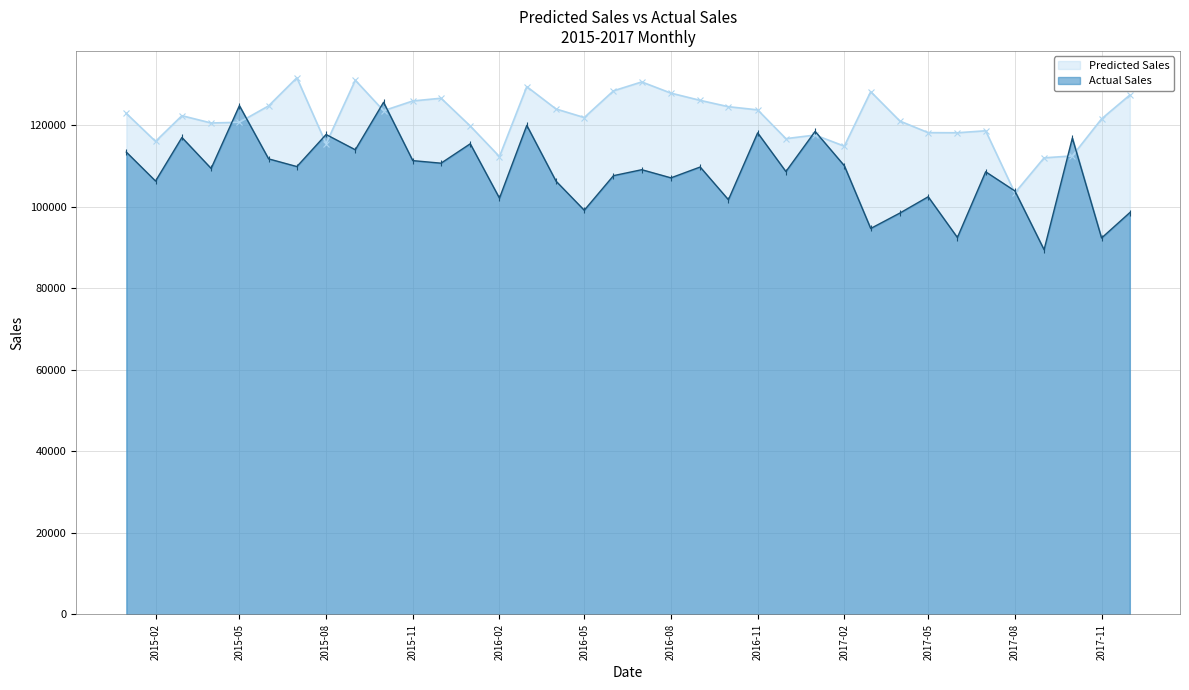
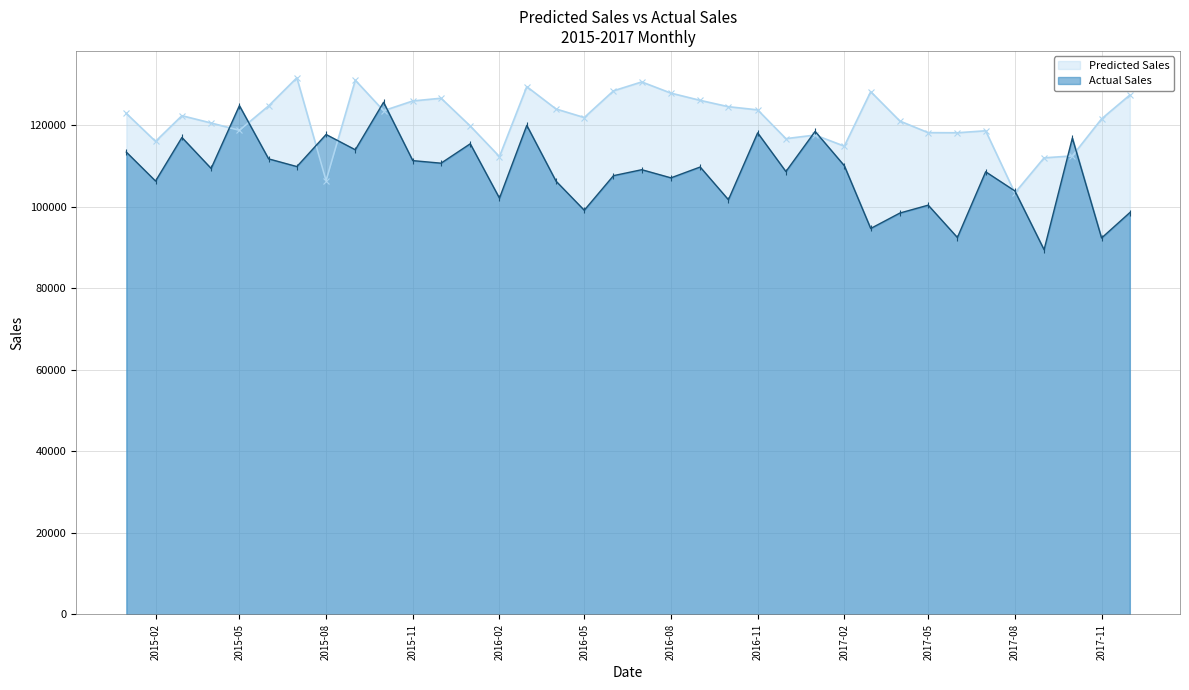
  {
    "Predicted Sales": {
      "2015-02": 116000,
-     "2015-05": 121000,
-     "2015-08": 115000,
+     "2015-05": 119000,
+     "2015-08": 106000,
      "2015-11": 126000,
      "2016-02": 112000,
      "2016-05": 122000,
      "2016-08": 128000,
      "2016-11": 124000,
      "2017-02": 115000,
      "2017-05": 118000,
      "2017-11": 122000
    },
    "Actual Sales": {
      "2015-02": 106000,
      "2015-05": 125000,
      "2015-08": 118000,
      "2015-11": 111000,
      "2016-02": 102000,
      "2016-05": 99000,
      "2016-08": 107000,
      "2016-11": 118000,
      "2017-02": 110000,
-     "2017-05": 102000,
+     "2017-05": 100000,
      "2017-11": 92000
    }
  }
